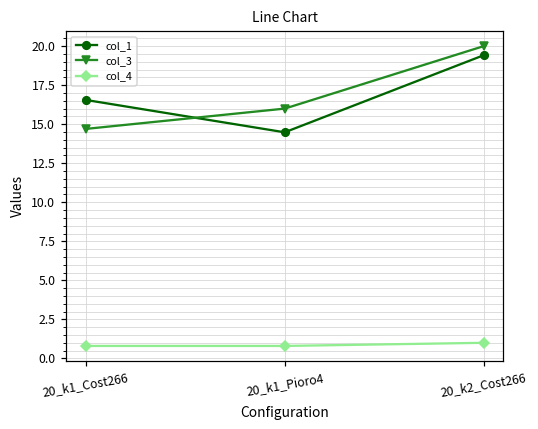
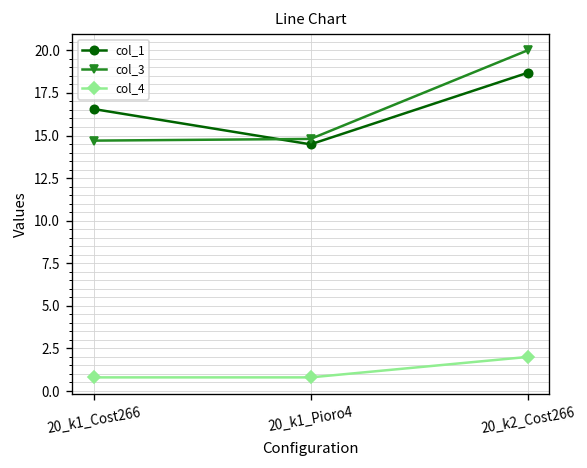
  {
    "col_1": {
      "20_k1_Cost266": 16.6,
      "20_k1_Pioro4": 14.5,
-     "20_k2_Cost266": 19.4
+     "20_k2_Cost266": 18.7
    },
    "col_3": {
      "20_k1_Cost266": 14.7,
-     "20_k1_Pioro4": 16.0,
+     "20_k1_Pioro4": 14.8,
      "20_k2_Cost266": 20.0
    },
    "col_4": {
      "20_k1_Cost266": 0.8,
      "20_k1_Pioro4": 0.8,
-     "20_k2_Cost266": 1
+     "20_k2_Cost266": 2
    }
  }
